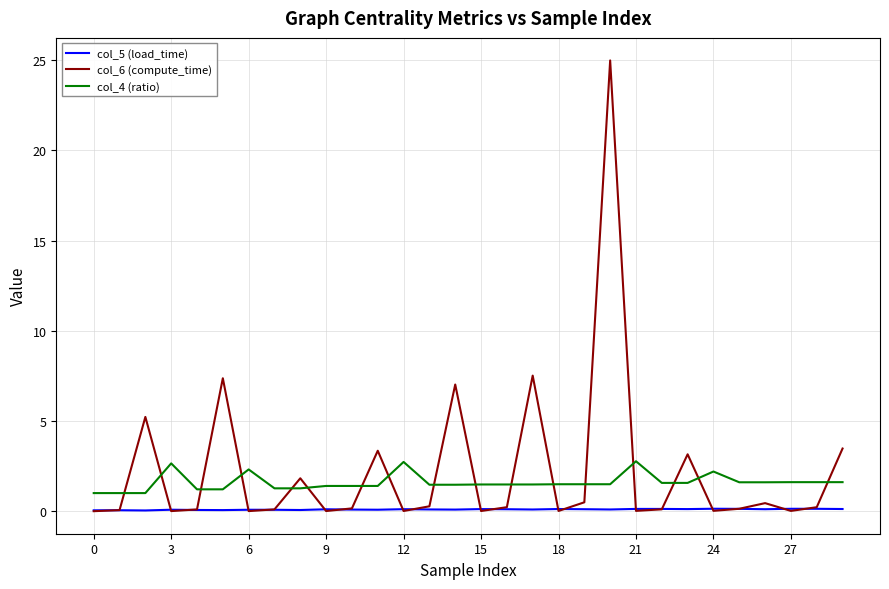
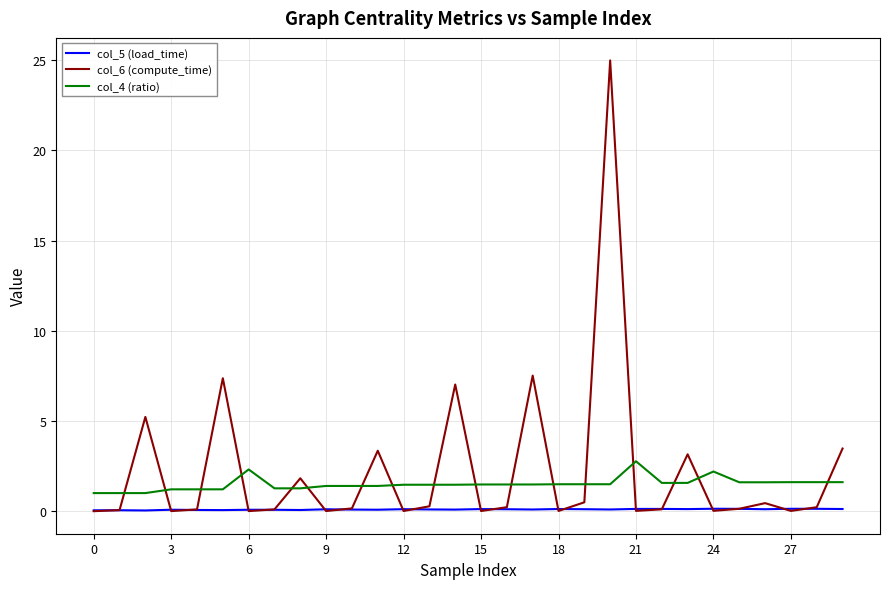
  {
    "col_4 (ratio)": {
      "0": 1.0,
-     "3": 2.7,
+     "3": 1.2,
      "6": 2.3,
      "9": 1.4,
-     "12": 2.7,
+     "12": 1.5,
      "15": 1.5,
      "18": 1.5,
      "21": 2.8,
      "24": 2.2,
      "27": 1.6
    }
  }
